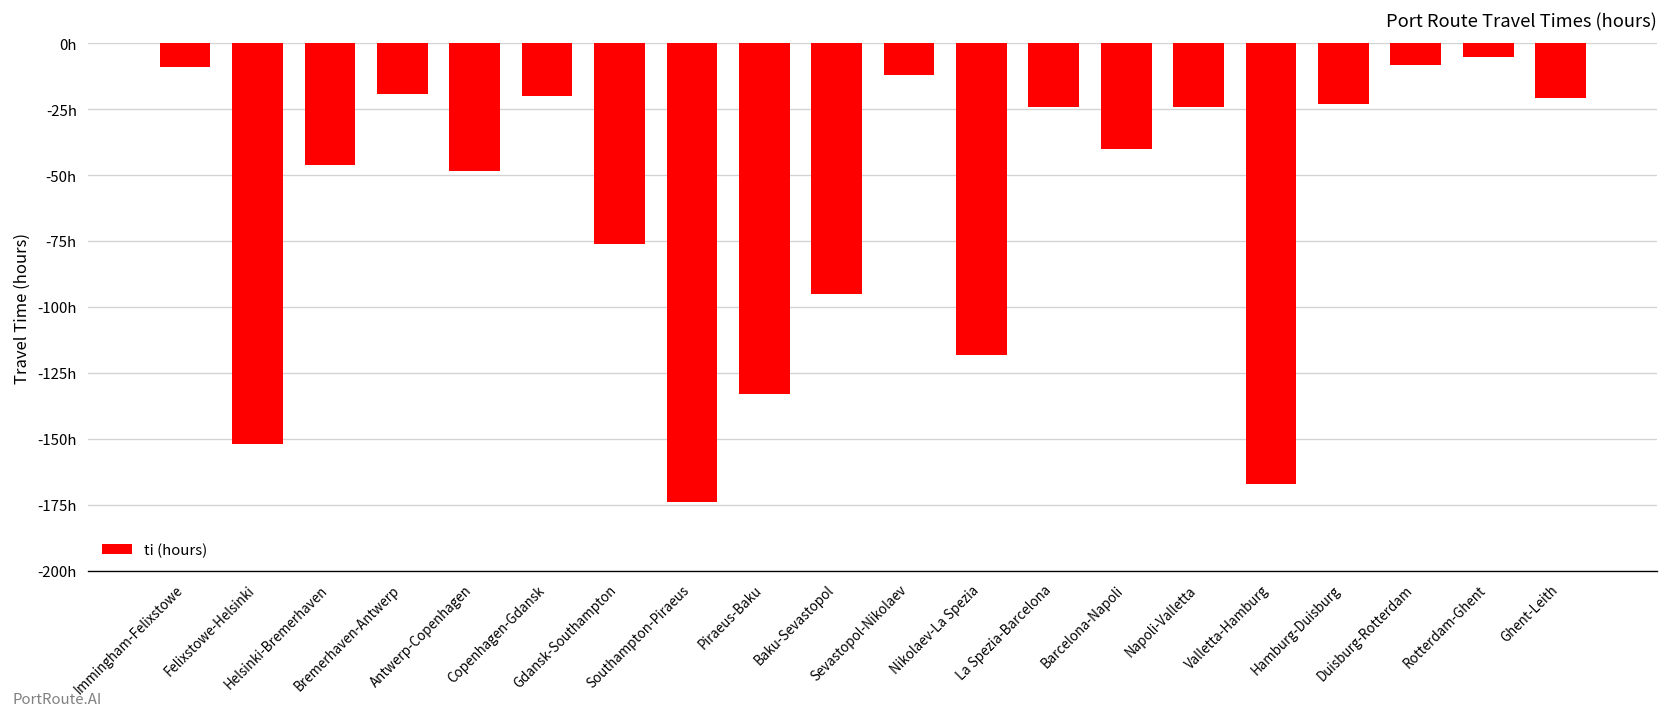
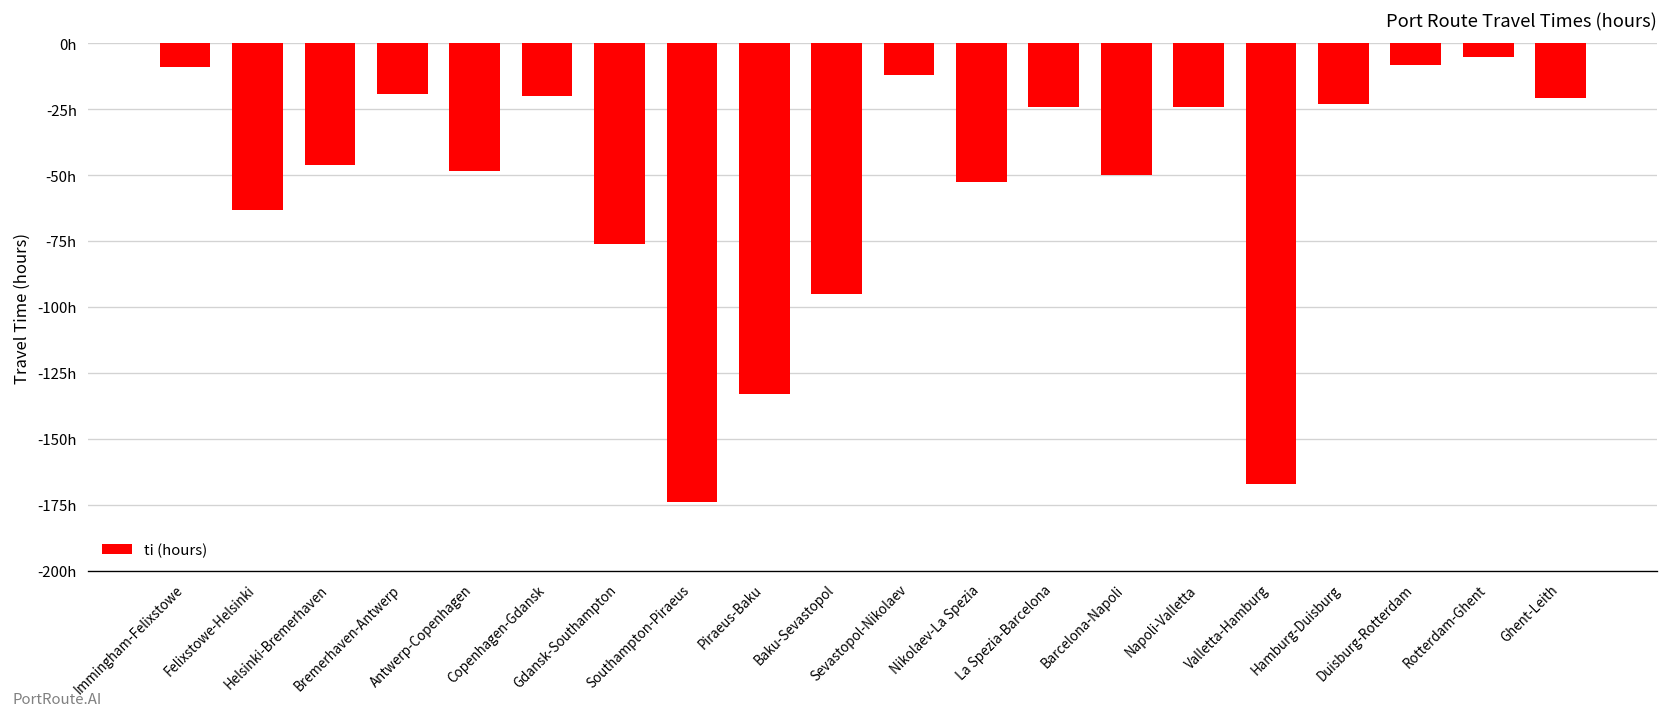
  {
    "Immingham-Felixstowe": "-9h",
-   "Felixstowe-Helsinki": "-152h",
+   "Felixstowe-Helsinki": "-63h",
    "Helsinki-Bremerhaven": "-46h",
    "Bremerhaven-Antwerp": "-19h",
    "Antwerp-Copenhagen": "-49h",
    "Copenhagen-Gdansk": "-20h",
    "Gdansk-Southampton": "-76h",
    "Southampton-Piraeus": "-174h",
    "Piraeus-Baku": "-133h",
    "Baku-Sevastopol": "-95h",
    "Sevastopol-Nikolaev": "-12h",
-   "Nikolaev-La Spezia": "-118h",
+   "Nikolaev-La Spezia": "-53h",
    "La Spezia-Barcelona": "-24h",
-   "Barcelona-Napoli": "-40h",
+   "Barcelona-Napoli": "-50h",
    "Napoli-Valletta": "-24h",
    "Valletta-Hamburg": "-167h",
    "Hamburg-Duisburg": "-23h",
    "Duisburg-Rotterdam": "-8h",
    "Rotterdam-Ghent": "-5h",
    "Ghent-Leith": "-21h"
  }
